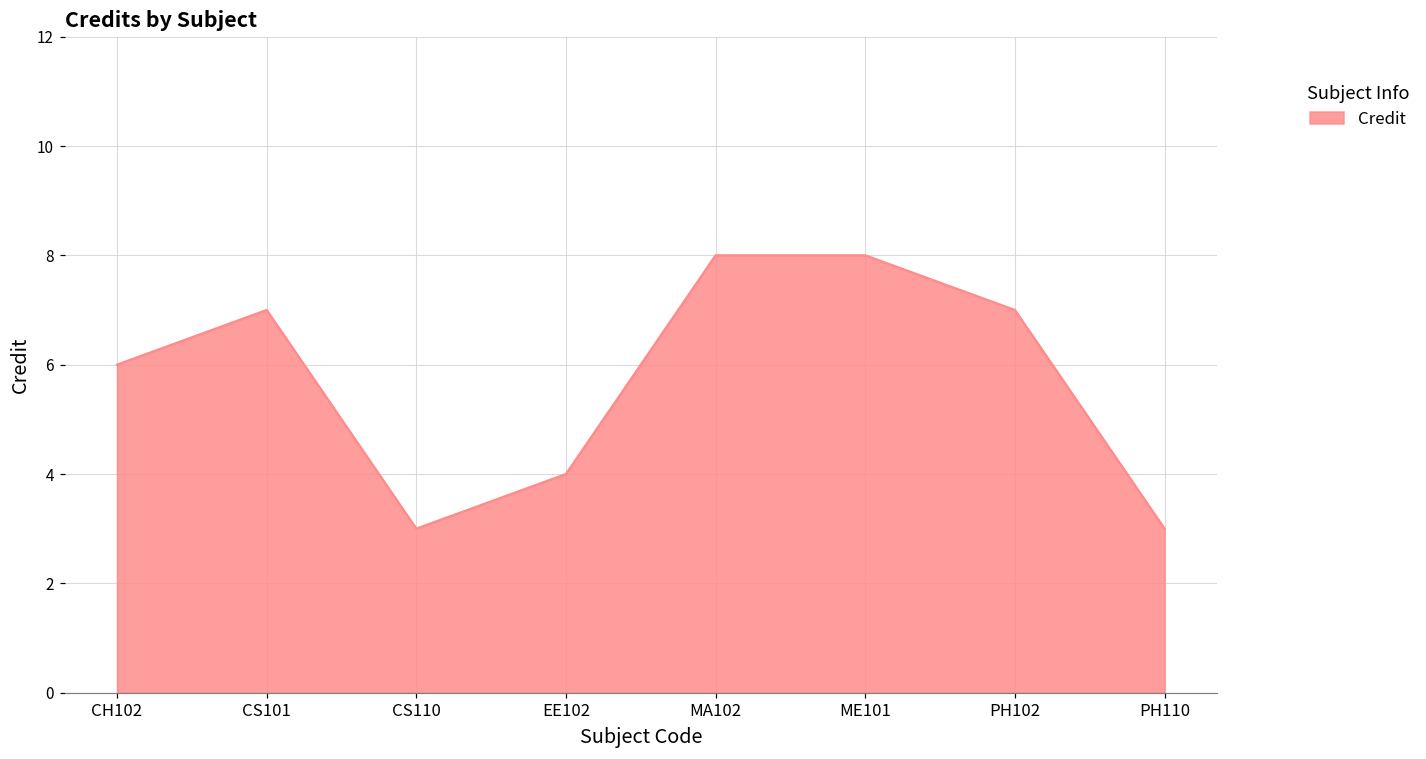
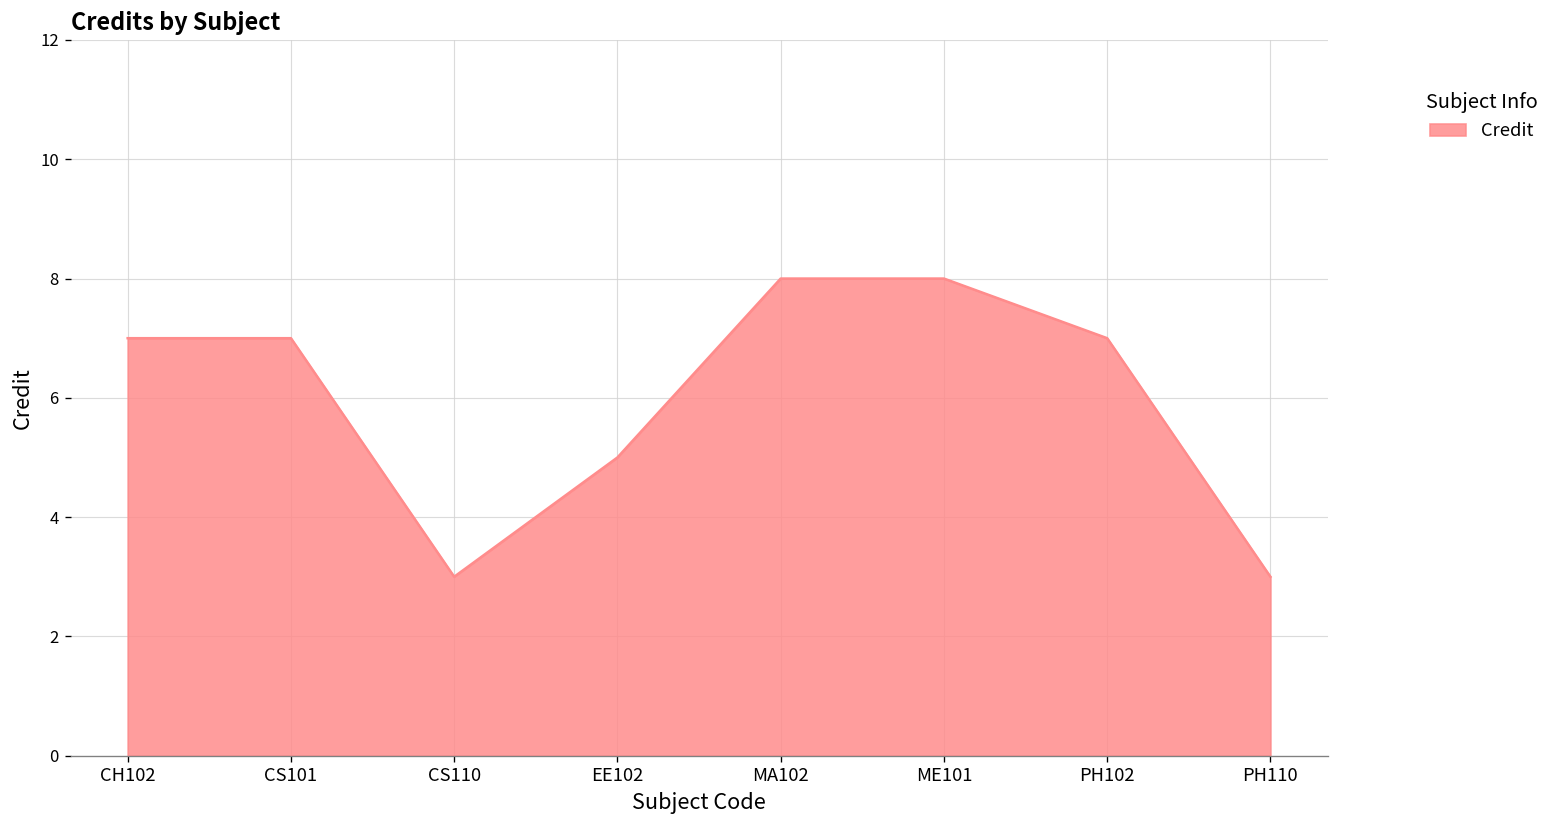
  {
-   "CH102": 6,
+   "CH102": 7,
    "CS101": 7,
    "CS110": 3,
-   "EE102": 4,
+   "EE102": 5,
    "MA102": 8,
    "ME101": 8,
    "PH102": 7,
    "PH110": 3
  }
